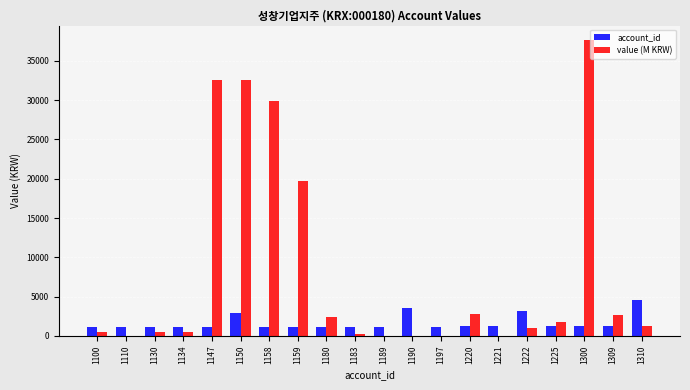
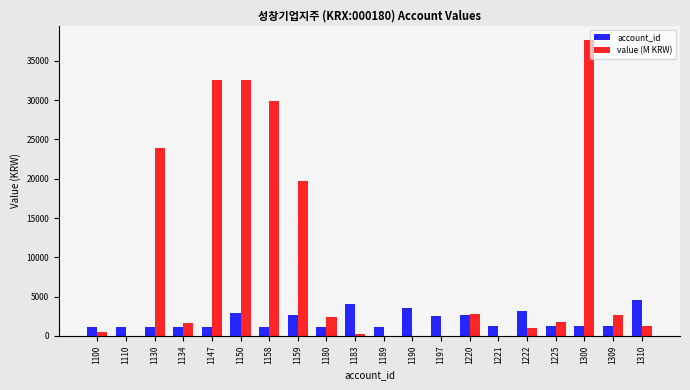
  {
    "account_id": {
      "1100": 1000,
      "1110": 1000,
      "1130": 1000,
      "1134": 1000,
      "1147": 1000,
      "1150": 3000,
      "1158": 1000,
-     "1159": 1000,
+     "1159": 3000,
      "1180": 1000,
-     "1183": 1000,
+     "1183": 4000,
      "1189": 1000,
      "1190": 4000,
-     "1197": 1000,
-     "1220": 1000,
+     "1197": 3000,
+     "1220": 3000,
      "1221": 1000,
      "1222": 3000,
      "1225": 1000,
      "1300": 1000,
      "1309": 1000,
      "1310": 5000
    },
    "value (M KRW)": {
      "1100": 1000,
-     "1130": 1000,
-     "1134": 1000,
+     "1130": 24000,
+     "1134": 2000,
      "1147": 33000,
      "1150": 33000,
      "1158": 30000,
      "1159": 20000,
      "1180": 2000,
      "1220": 3000,
      "1222": 1000,
      "1225": 2000,
      "1300": 38000,
      "1309": 3000,
      "1310": 1000
    }
  }
